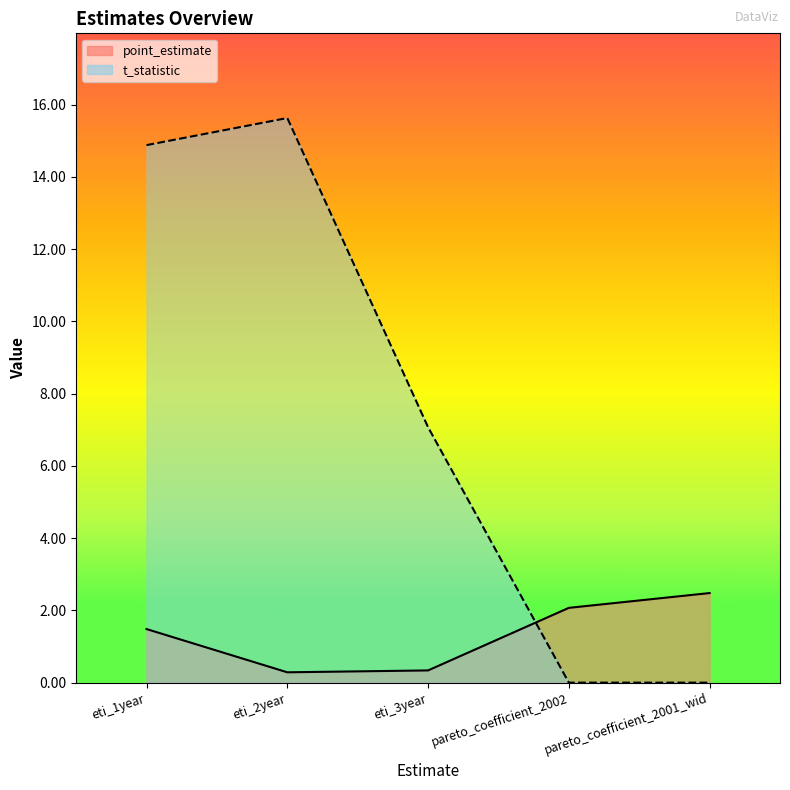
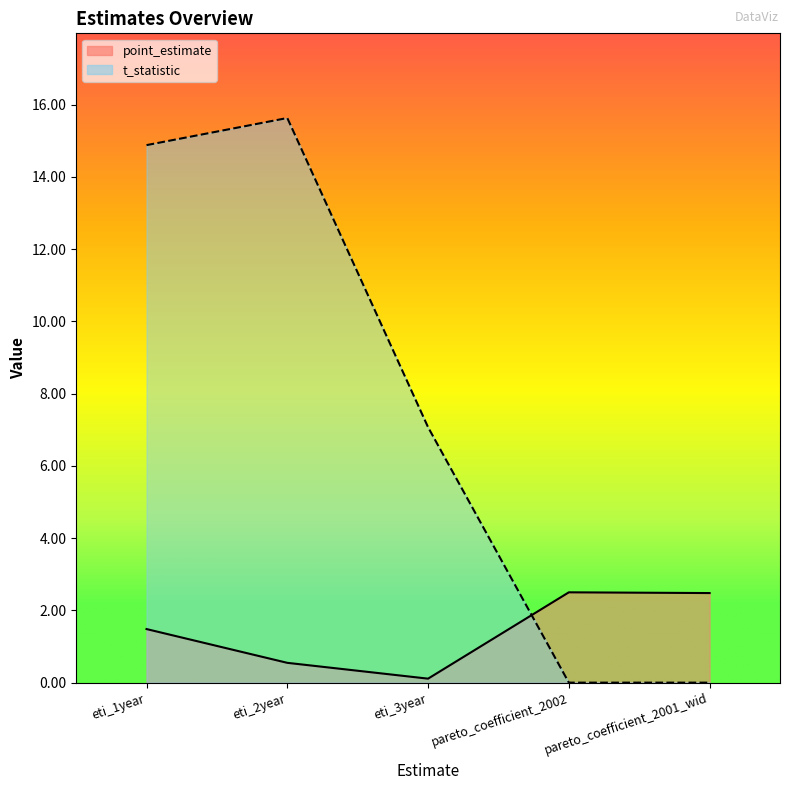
  {
    "point_estimate": {
      "eti_1year": 1.5,
-     "eti_2year": 0.3,
-     "eti_3year": 0.3,
-     "pareto_coefficient_2002": 2.1,
+     "eti_2year": 0.5,
+     "eti_3year": 0.1,
+     "pareto_coefficient_2002": 2.5,
      "pareto_coefficient_2001_wid": 2.5
    },
    "t_statistic": {
      "eti_1year": 14.9,
      "eti_2year": 15.6,
      "eti_3year": 7.1,
      "pareto_coefficient_2002": 0.0,
      "pareto_coefficient_2001_wid": 0.0
    }
  }
